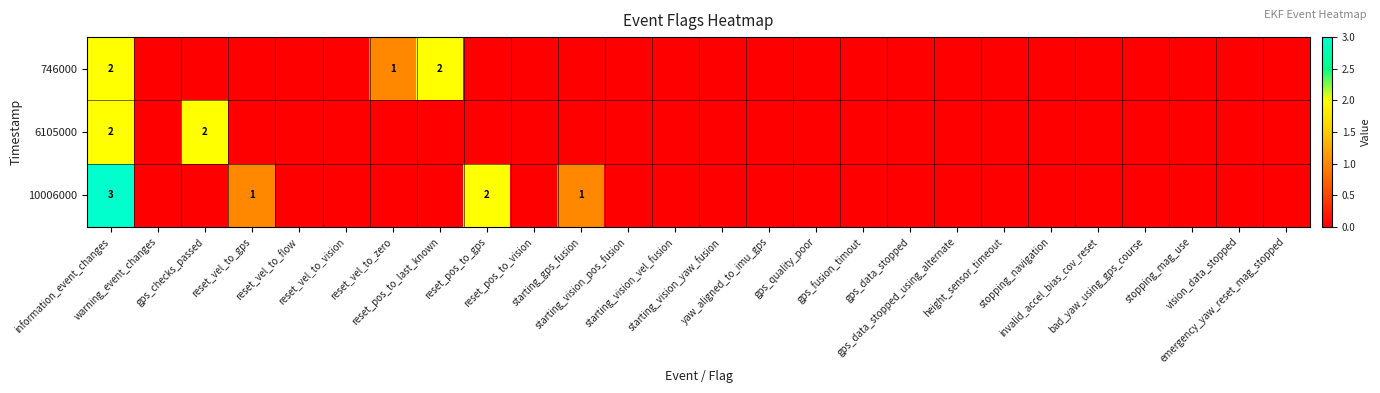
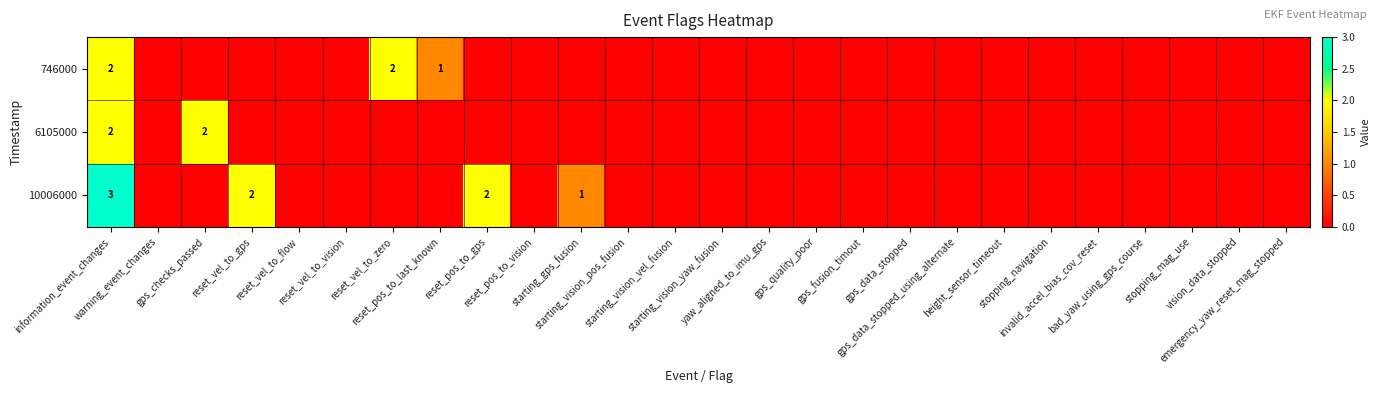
  {
    "746000": {
      "information_event_changes": 2,
-     "reset_vel_to_zero": 1,
-     "reset_pos_to_last_known": 2
+     "reset_vel_to_zero": 2,
+     "reset_pos_to_last_known": 1
    },
    "6105000": {
      "information_event_changes": 2,
      "gps_checks_passed": 2
    },
    "10006000": {
      "information_event_changes": 3,
-     "reset_vel_to_gps": 1,
+     "reset_vel_to_gps": 2,
      "reset_pos_to_gps": 2,
      "starting_gps_fusion": 1
    }
  }
